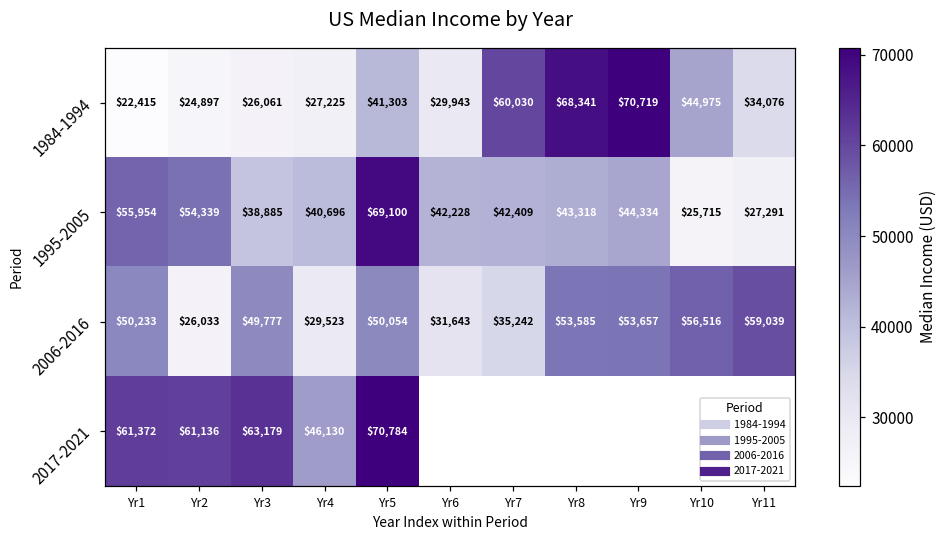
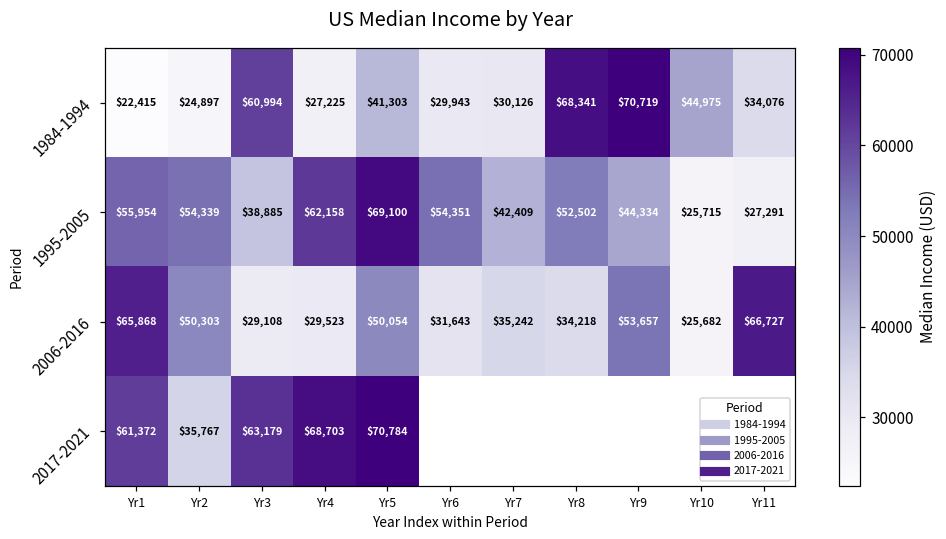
  {
    "1984-1994": {
      "Yr1": "$22,415",
      "Yr2": "$24,897",
-     "Yr3": "$26,061",
+     "Yr3": "$60,994",
      "Yr4": "$27,225",
      "Yr5": "$41,303",
      "Yr6": "$29,943",
-     "Yr7": "$60,030",
+     "Yr7": "$30,126",
      "Yr8": "$68,341",
      "Yr9": "$70,719",
      "Yr10": "$44,975",
      "Yr11": "$34,076"
    },
    "1995-2005": {
      "Yr1": "$55,954",
      "Yr2": "$54,339",
      "Yr3": "$38,885",
-     "Yr4": "$40,696",
+     "Yr4": "$62,158",
      "Yr5": "$69,100",
-     "Yr6": "$42,228",
+     "Yr6": "$54,351",
      "Yr7": "$42,409",
-     "Yr8": "$43,318",
+     "Yr8": "$52,502",
      "Yr9": "$44,334",
      "Yr10": "$25,715",
      "Yr11": "$27,291"
    },
    "2006-2016": {
-     "Yr1": "$50,233",
-     "Yr2": "$26,033",
-     "Yr3": "$49,777",
+     "Yr1": "$65,868",
+     "Yr2": "$50,303",
+     "Yr3": "$29,108",
      "Yr4": "$29,523",
      "Yr5": "$50,054",
      "Yr6": "$31,643",
      "Yr7": "$35,242",
-     "Yr8": "$53,585",
+     "Yr8": "$34,218",
      "Yr9": "$53,657",
-     "Yr10": "$56,516",
-     "Yr11": "$59,039"
+     "Yr10": "$25,682",
+     "Yr11": "$66,727"
    },
    "2017-2021": {
      "Yr1": "$61,372",
-     "Yr2": "$61,136",
+     "Yr2": "$35,767",
      "Yr3": "$63,179",
-     "Yr4": "$46,130",
+     "Yr4": "$68,703",
      "Yr5": "$70,784"
    }
  }
